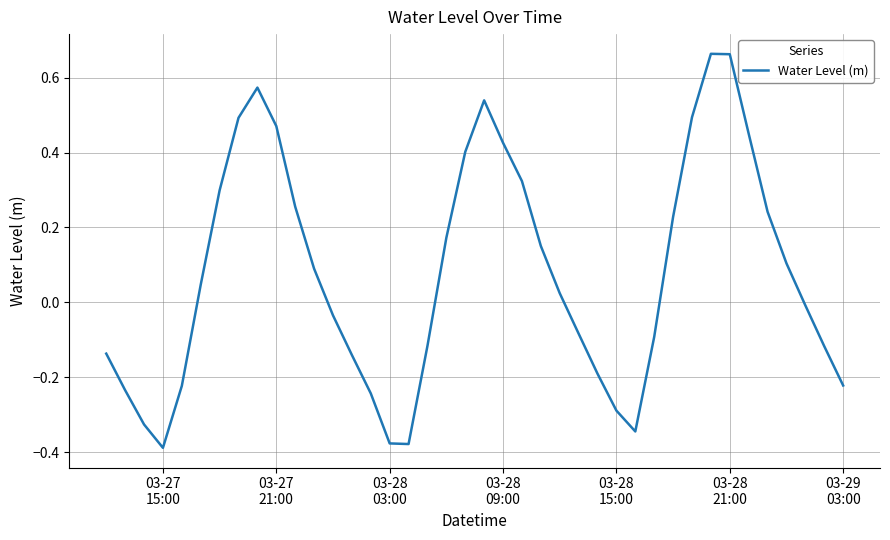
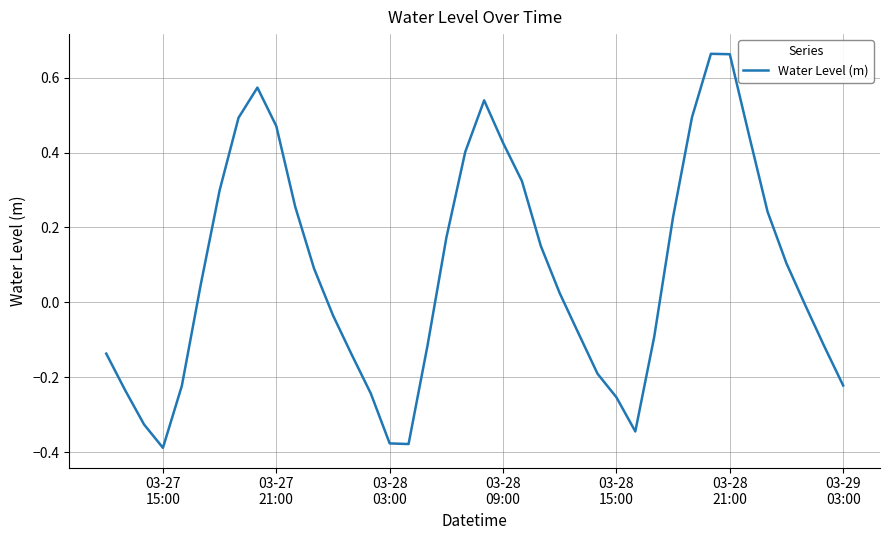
  {
    "03-27 15:00": -0.39,
    "03-27 21:00": 0.47,
    "03-28 03:00": -0.38,
    "03-28 09:00": 0.43,
-   "03-28 15:00": -0.29,
+   "03-28 15:00": -0.25,
    "03-28 21:00": 0.66,
    "03-29 03:00": -0.22
  }
